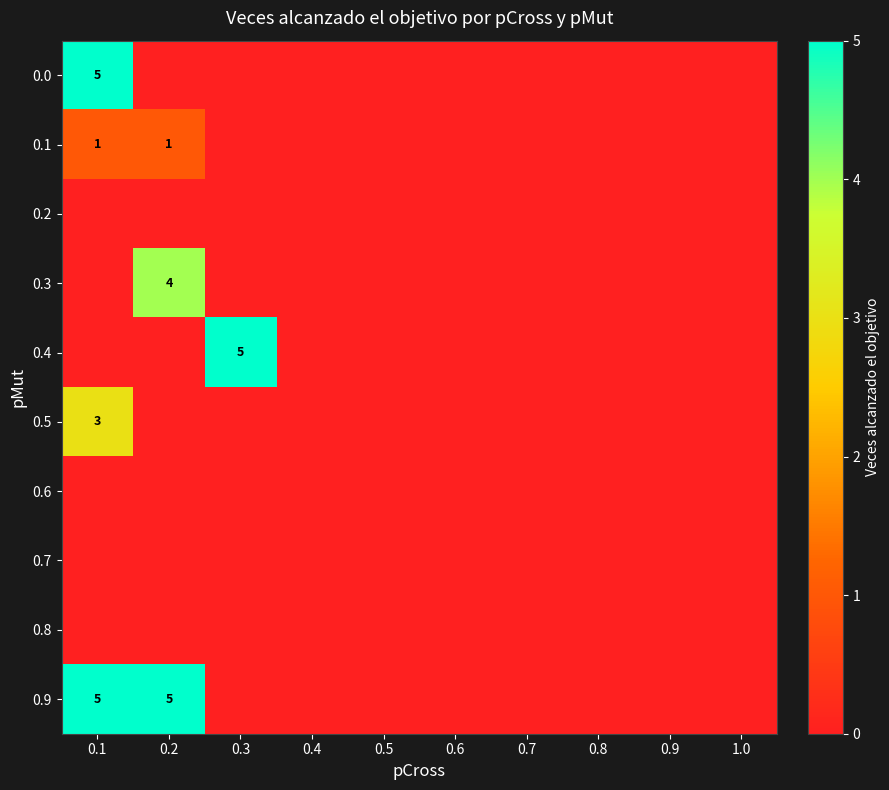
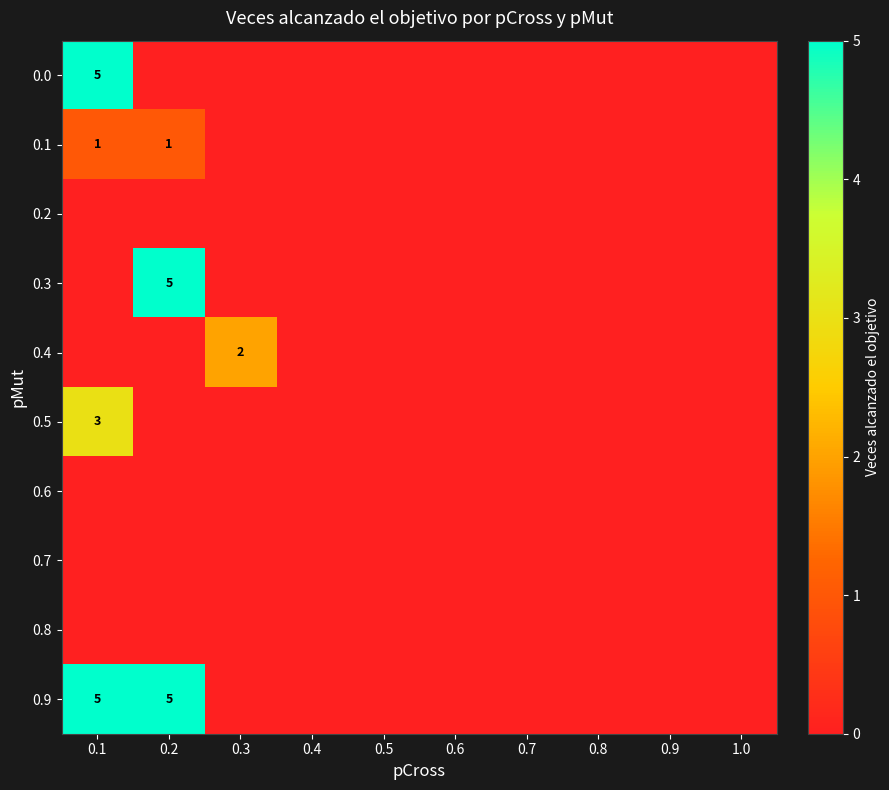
  {
    "0.0": {
      "0.1": 5
    },
    "0.1": {
      "0.1": 1,
      "0.2": 1
    },
    "0.3": {
-     "0.2": 4
+     "0.2": 5
    },
    "0.4": {
-     "0.3": 5
+     "0.3": 2
    },
    "0.5": {
      "0.1": 3
    },
    "0.9": {
      "0.1": 5,
      "0.2": 5
    }
  }
